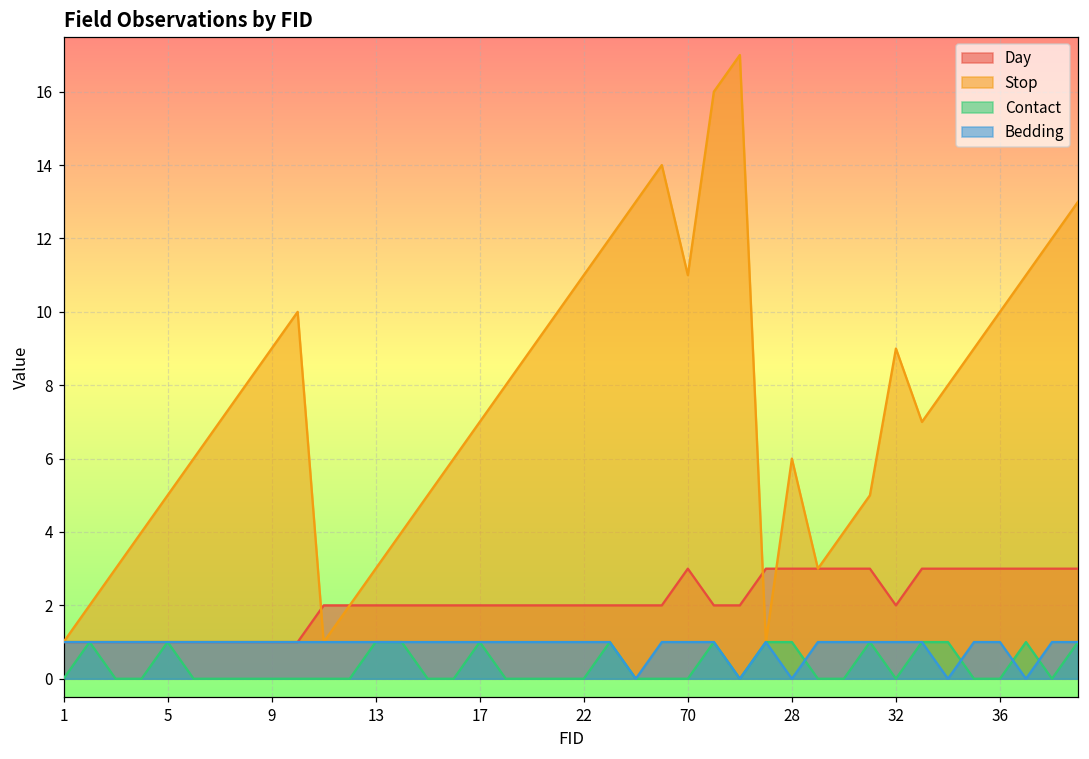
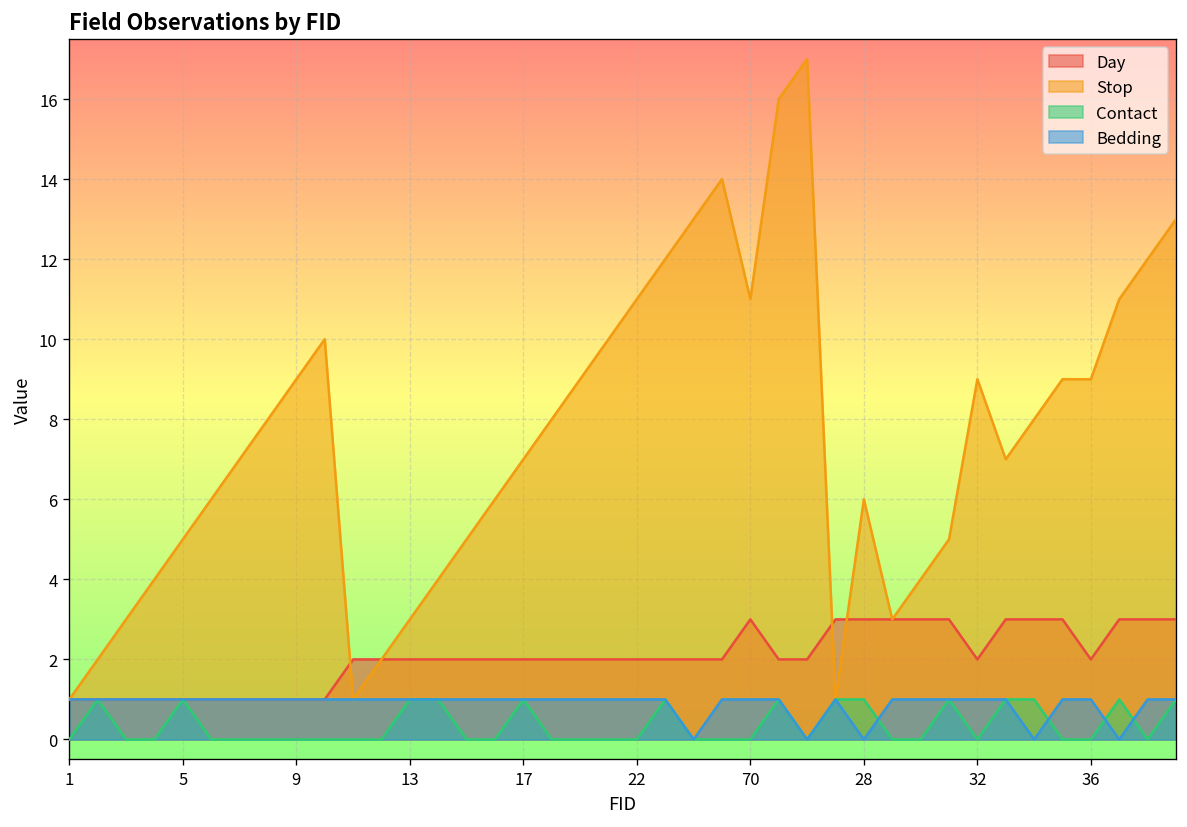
  {
    "Day": {
      "70": 3,
      "28": 3,
      "32": 2,
-     "36": 3
+     "36": 2
    },
    "Stop": {
      "70": 11,
      "28": 6,
      "32": 9,
-     "36": 10
+     "36": 9
    },
    "Contact": {
      "70": 0,
      "28": 1,
      "32": 0,
      "36": 0
    },
    "Bedding": {
      "70": 1,
      "28": 0,
      "32": 1,
      "36": 1
    }
  }
